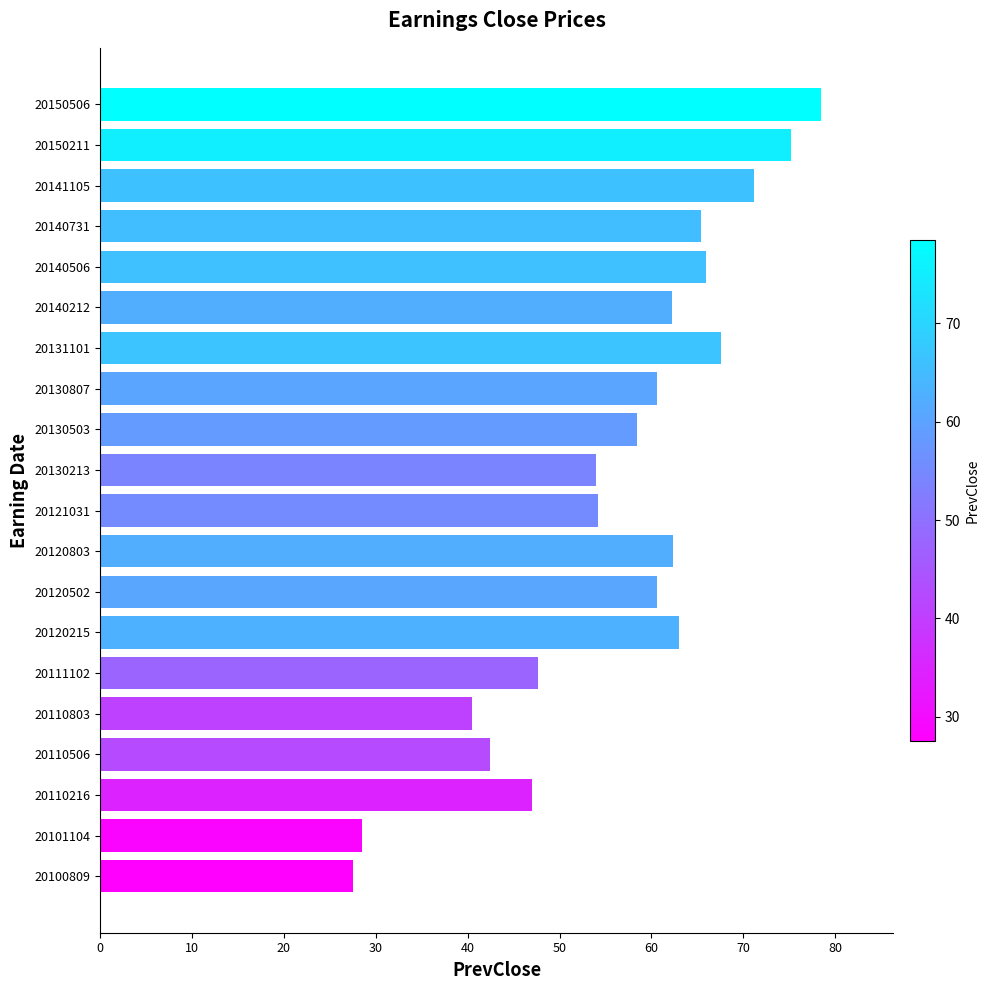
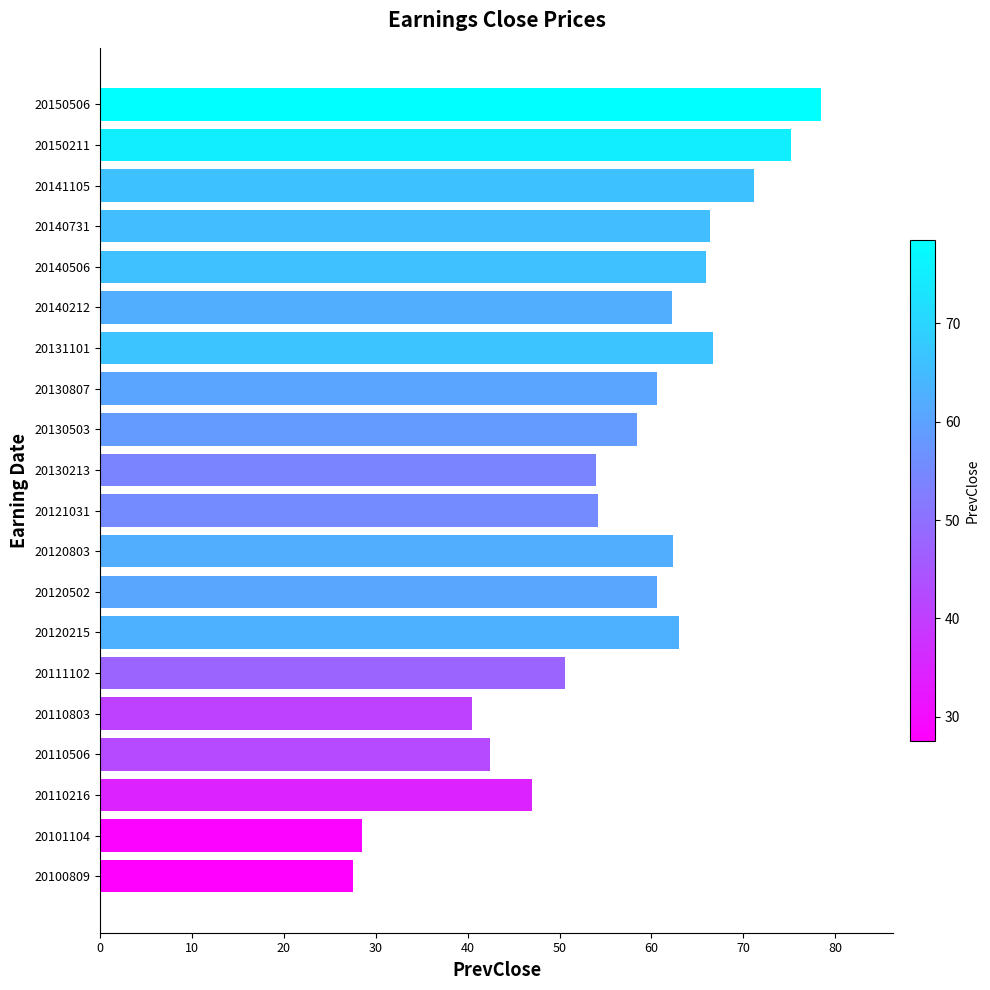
  {
    "20150506": 79,
    "20150211": 75,
    "20141105": 71,
-   "20140731": 65,
+   "20140731": 66,
    "20140506": 66,
    "20140212": 62,
-   "20131101": 68,
+   "20131101": 67,
    "20130807": 61,
    "20130503": 58,
    "20130213": 54,
    "20121031": 54,
    "20120803": 62,
    "20120502": 61,
    "20120215": 63,
-   "20111102": 48,
+   "20111102": 51,
    "20110803": 41,
    "20110506": 42,
    "20110216": 47,
    "20101104": 28,
    "20100809": 28
  }
